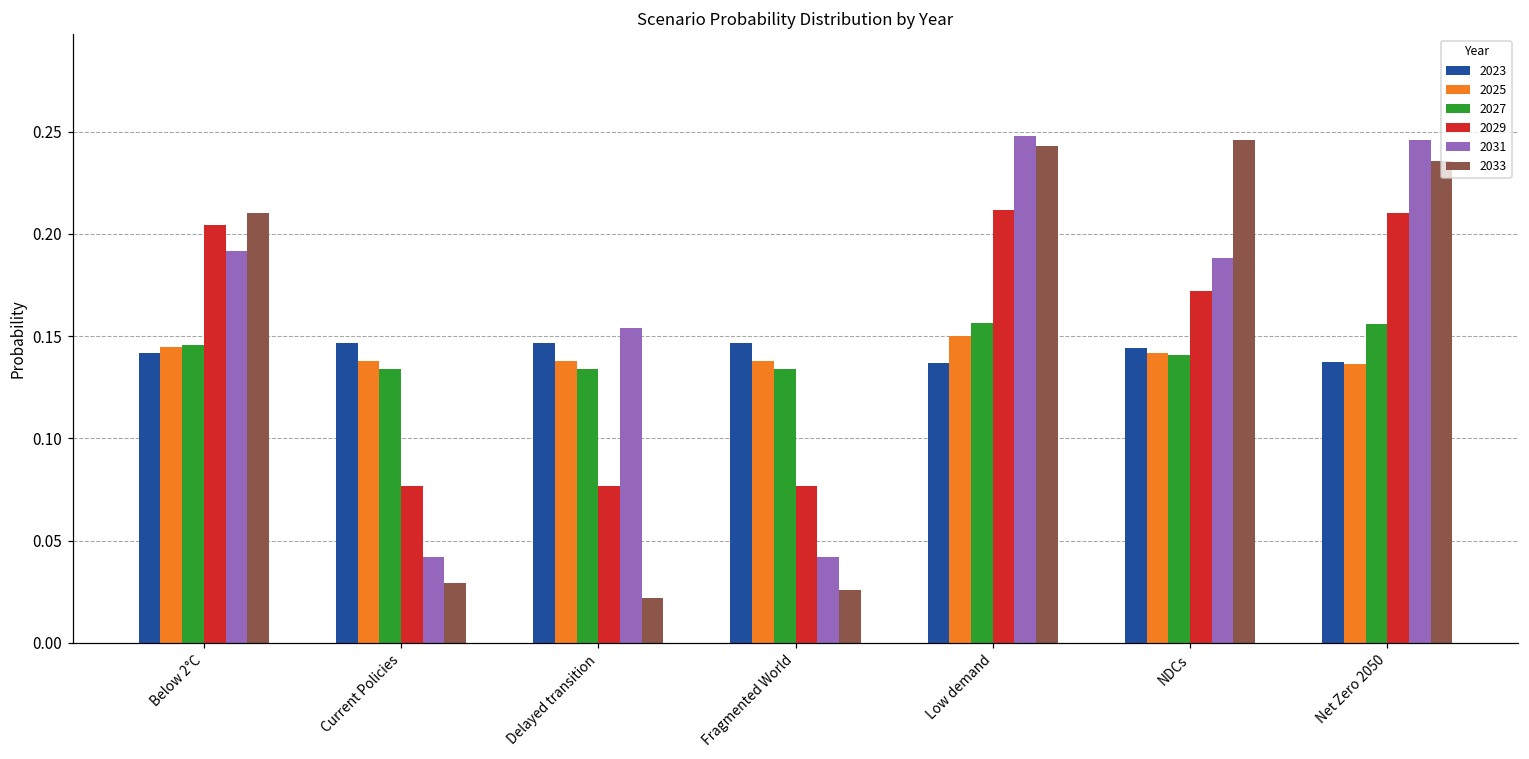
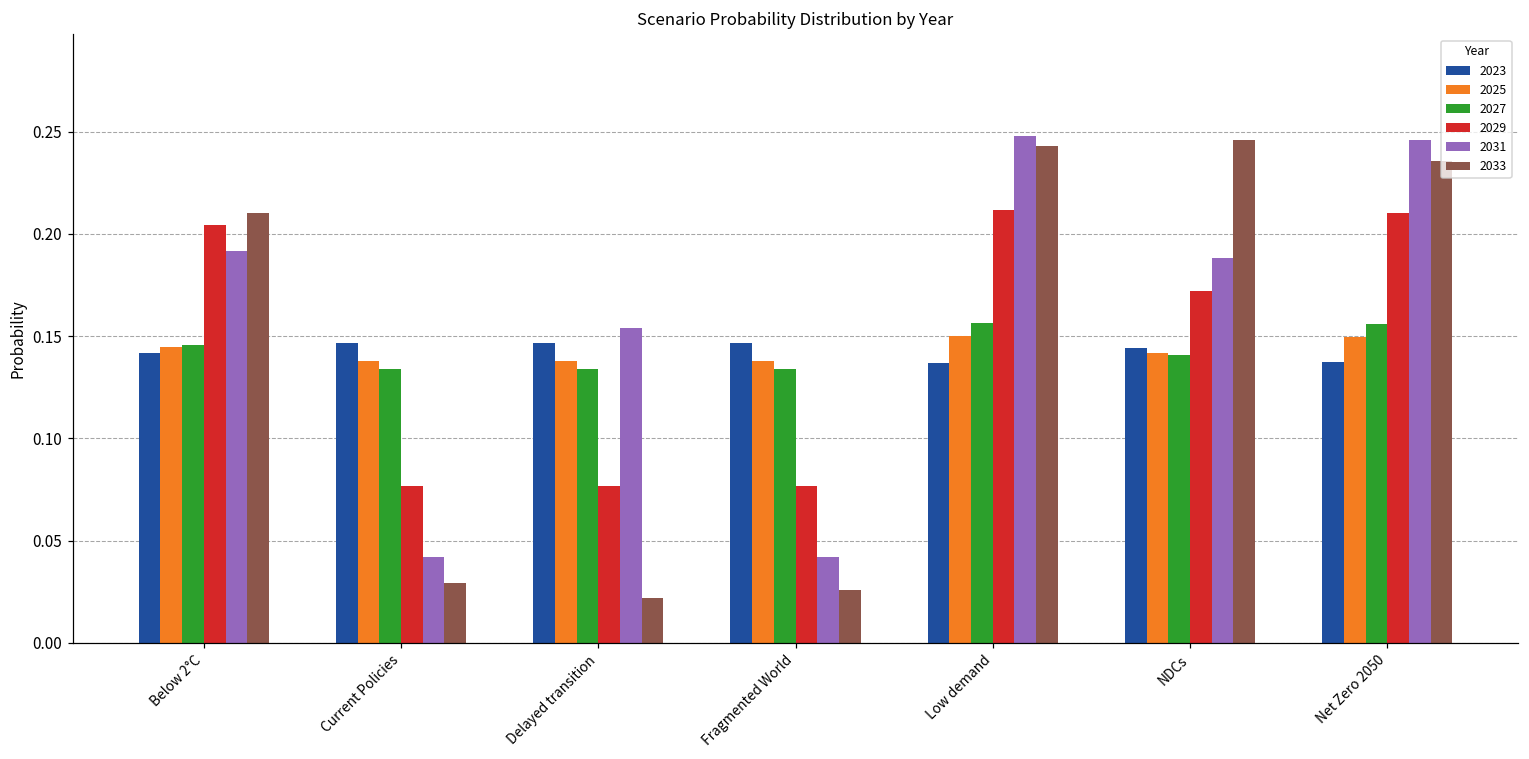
  {
    "2023": {
      "Below 2°C": 0.142,
      "Current Policies": 0.147,
      "Delayed transition": 0.147,
      "Fragmented World": 0.147,
      "Low demand": 0.137,
      "NDCs": 0.144,
      "Net Zero 2050": 0.137
    },
    "2025": {
      "Below 2°C": 0.145,
      "Current Policies": 0.138,
      "Delayed transition": 0.138,
      "Fragmented World": 0.138,
      "Low demand": 0.150,
      "NDCs": 0.142,
-     "Net Zero 2050": 0.136
+     "Net Zero 2050": 0.150
    },
    "2027": {
      "Below 2°C": 0.146,
      "Current Policies": 0.134,
      "Delayed transition": 0.134,
      "Fragmented World": 0.134,
      "Low demand": 0.157,
      "NDCs": 0.140,
      "Net Zero 2050": 0.156
    },
    "2029": {
      "Below 2°C": 0.204,
      "Current Policies": 0.076,
      "Delayed transition": 0.076,
      "Fragmented World": 0.076,
      "Low demand": 0.212,
      "NDCs": 0.172,
      "Net Zero 2050": 0.210
    },
    "2031": {
      "Below 2°C": 0.192,
      "Current Policies": 0.042,
      "Delayed transition": 0.154,
      "Fragmented World": 0.042,
      "Low demand": 0.248,
      "NDCs": 0.188,
      "Net Zero 2050": 0.246
    },
    "2033": {
      "Below 2°C": 0.210,
      "Current Policies": 0.029,
      "Delayed transition": 0.022,
      "Fragmented World": 0.026,
      "Low demand": 0.243,
      "NDCs": 0.246
    }
  }
